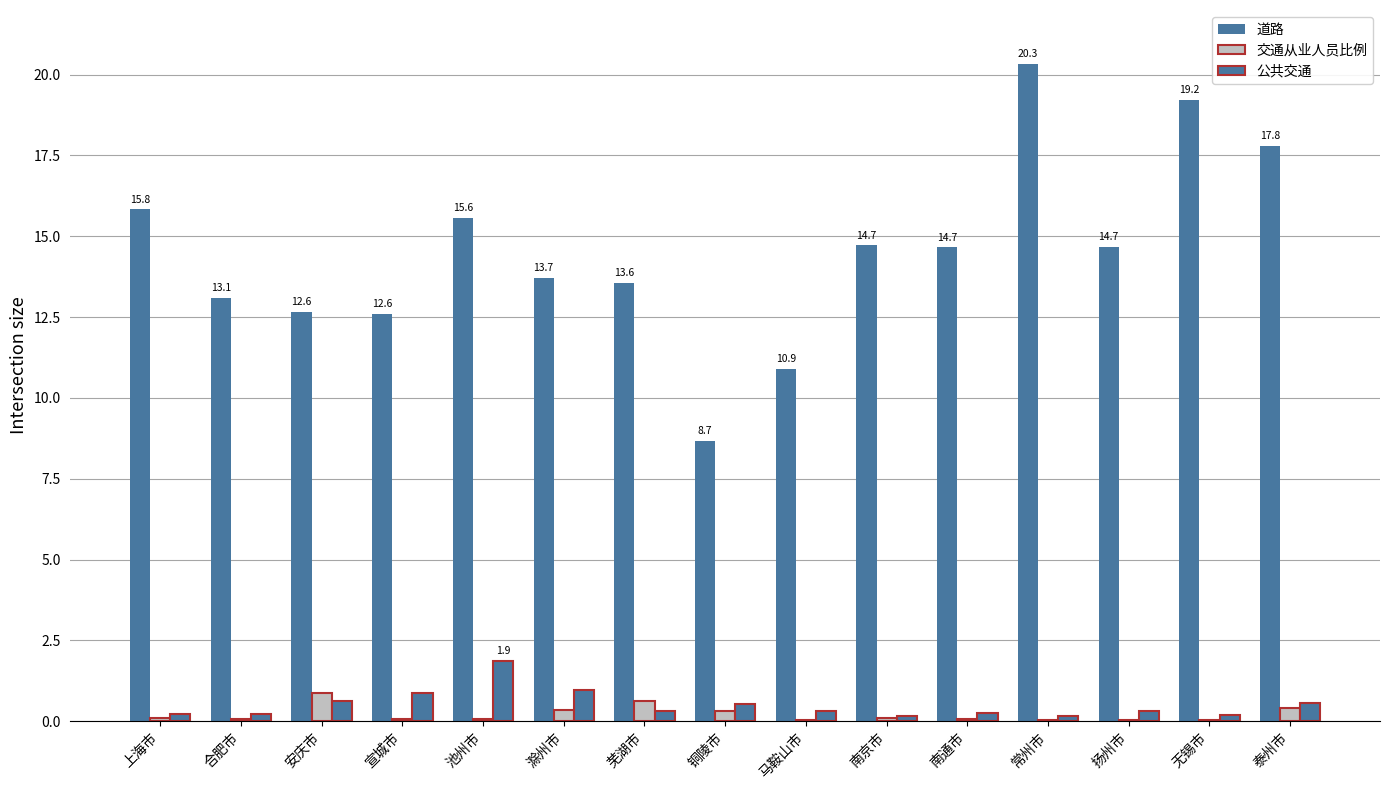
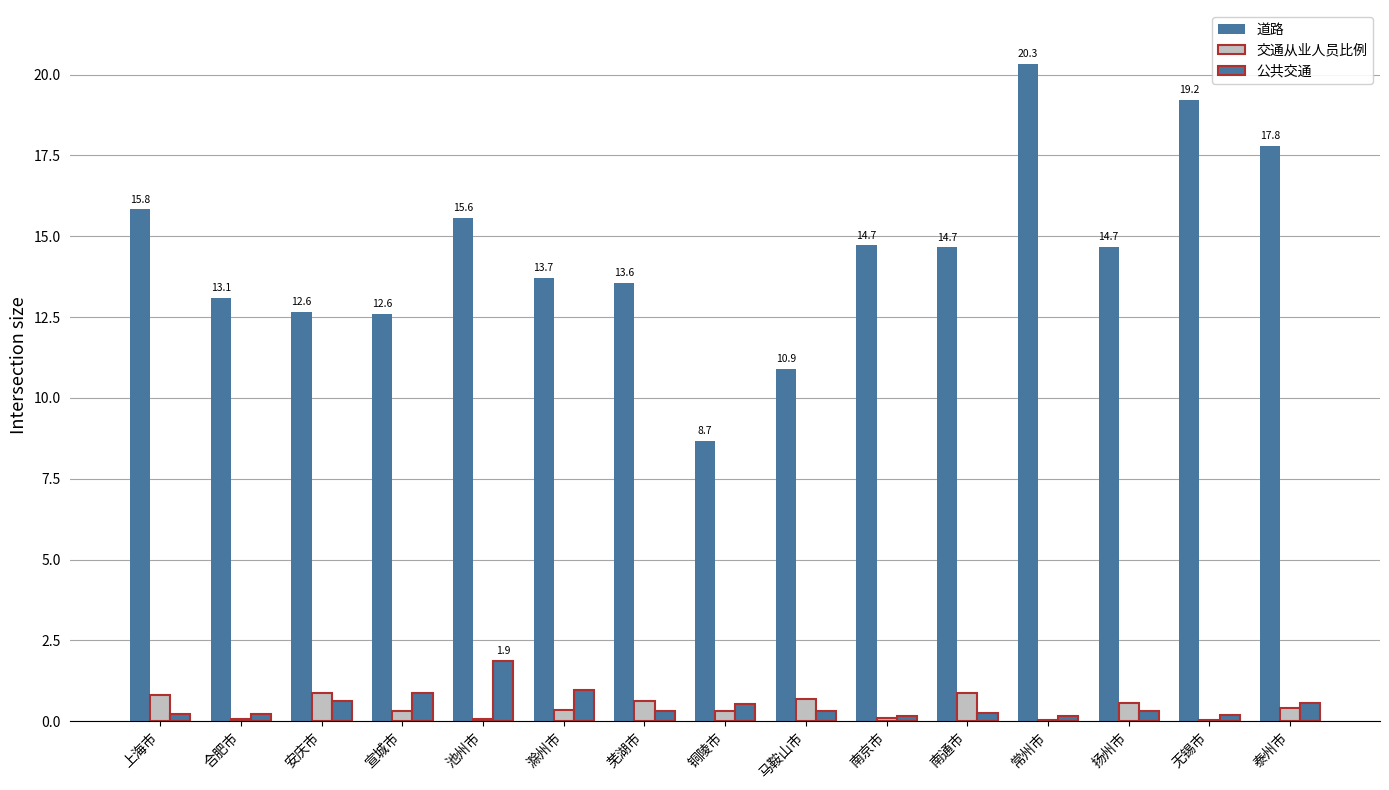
  {
    "交通从业人员比例": {
-     "上海市": 0.1,
+     "上海市": 0.8,
      "合肥市": 0.1,
      "安庆市": 0.9,
-     "宣城市": 0.1,
+     "宣城市": 0.3,
      "滁州市": 0.4,
      "芜湖市": 0.6,
      "铜陵市": 0.3,
-     "马鞍山市": 0.0,
+     "马鞍山市": 0.7,
      "南京市": 0.1,
-     "南通市": 0.1,
-     "扬州市": 0.0,
+     "南通市": 0.9,
+     "扬州市": 0.6,
      "泰州市": 0.4
    }
  }
